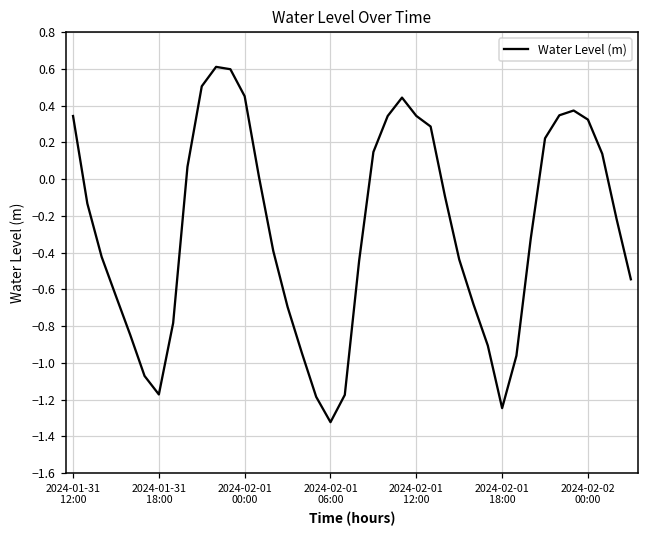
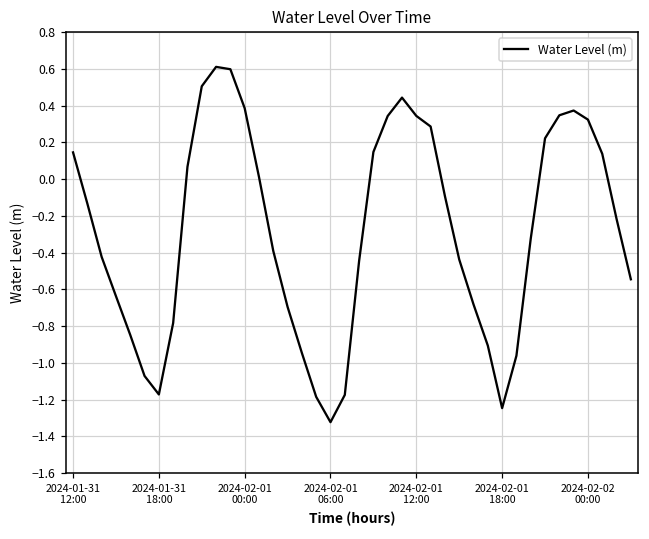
  {
-   "2024-01-31 12:00": 0.34,
+   "2024-01-31 12:00": 0.15,
    "2024-01-31 18:00": -1.17,
-   "2024-02-01 00:00": 0.45,
+   "2024-02-01 00:00": 0.39,
    "2024-02-01 06:00": -1.32,
    "2024-02-01 12:00": 0.34,
    "2024-02-01 18:00": -1.25,
    "2024-02-02 00:00": 0.32
  }
